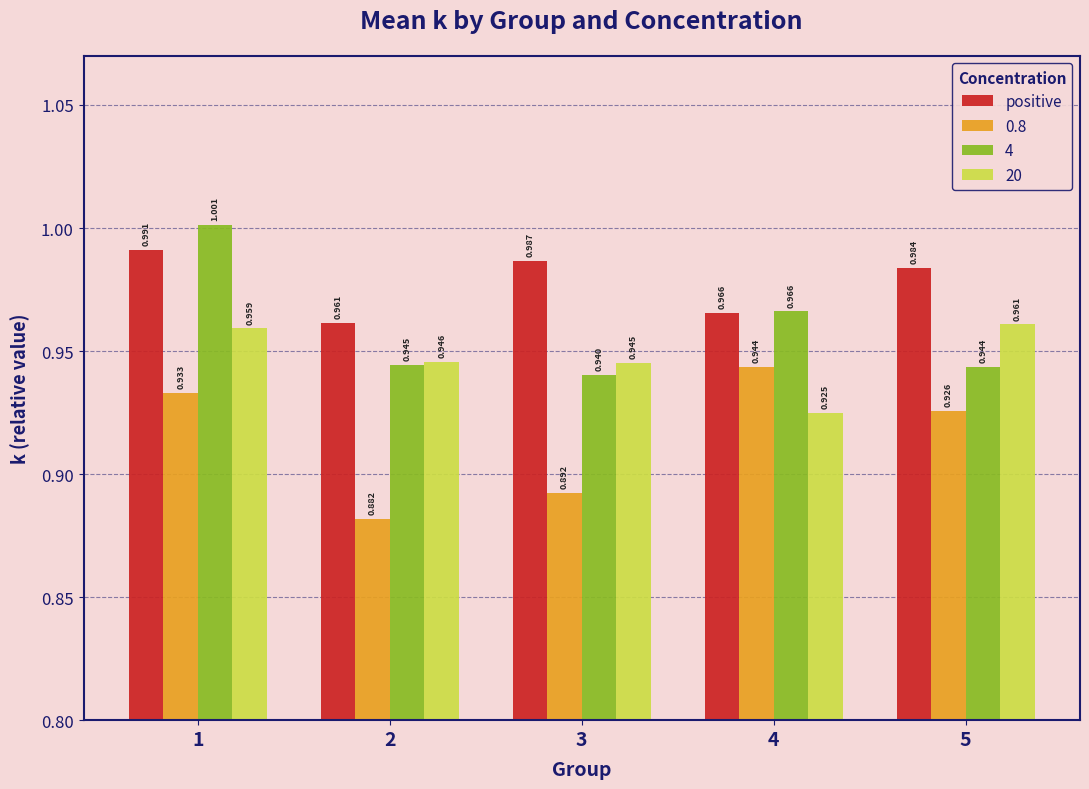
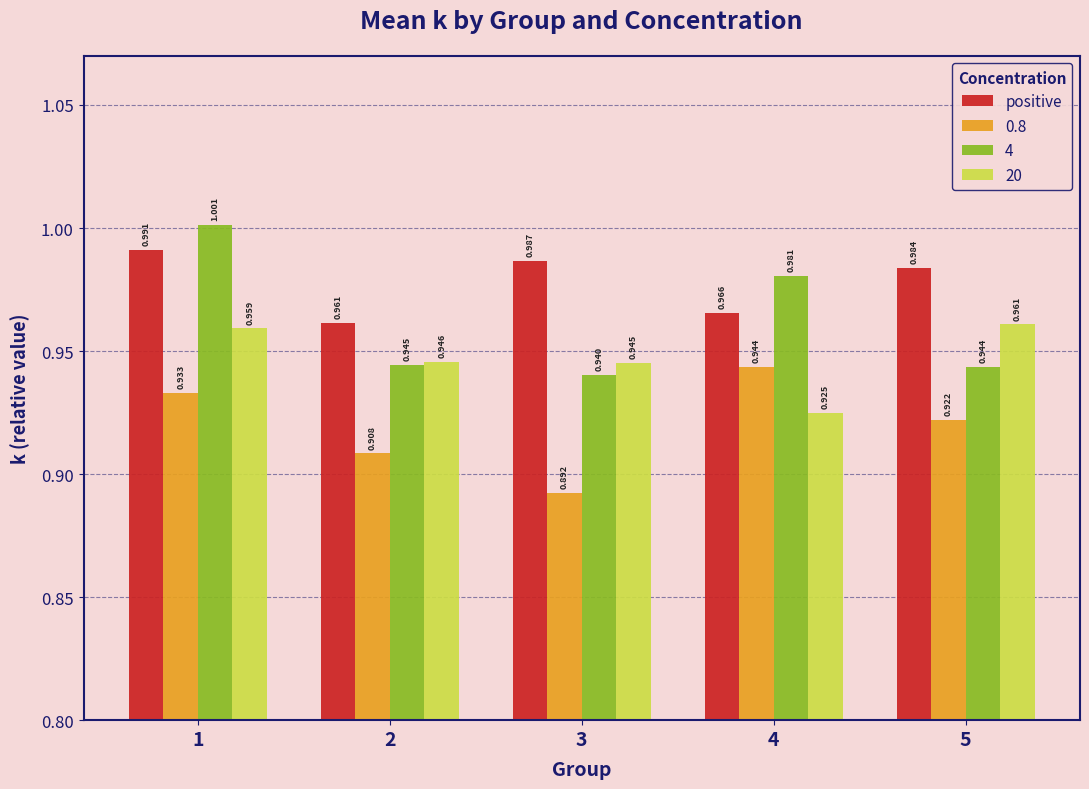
  {
    "positive": {
      "1": 0.991,
      "2": 0.961,
      "3": 0.987,
      "4": 0.966,
      "5": 0.984
    },
    "0.8": {
      "1": 0.933,
-     "2": 0.882,
+     "2": 0.908,
      "3": 0.892,
      "4": 0.944,
-     "5": 0.926
+     "5": 0.922
    },
    "4": {
      "1": 1.001,
      "2": 0.945,
      "3": 0.940,
-     "4": 0.966,
+     "4": 0.981,
      "5": 0.944
    },
    "20": {
      "1": 0.959,
      "2": 0.946,
      "3": 0.945,
      "4": 0.925,
      "5": 0.961
    }
  }
